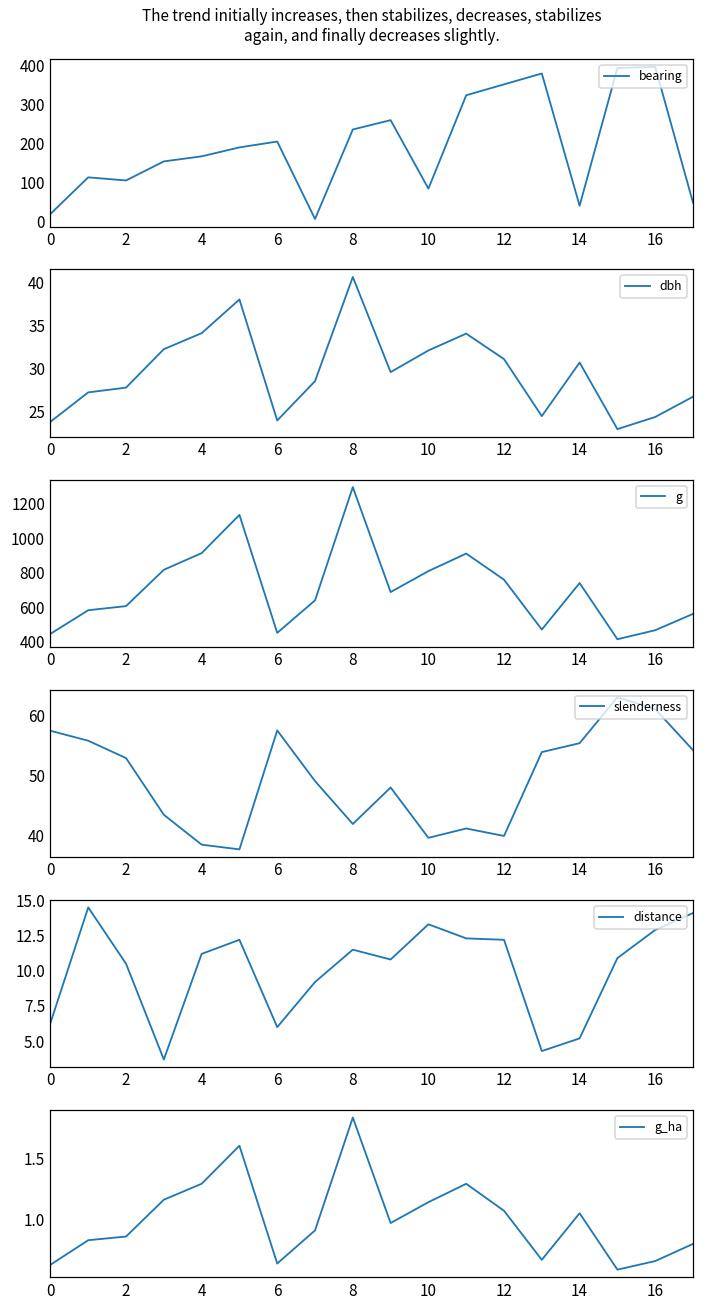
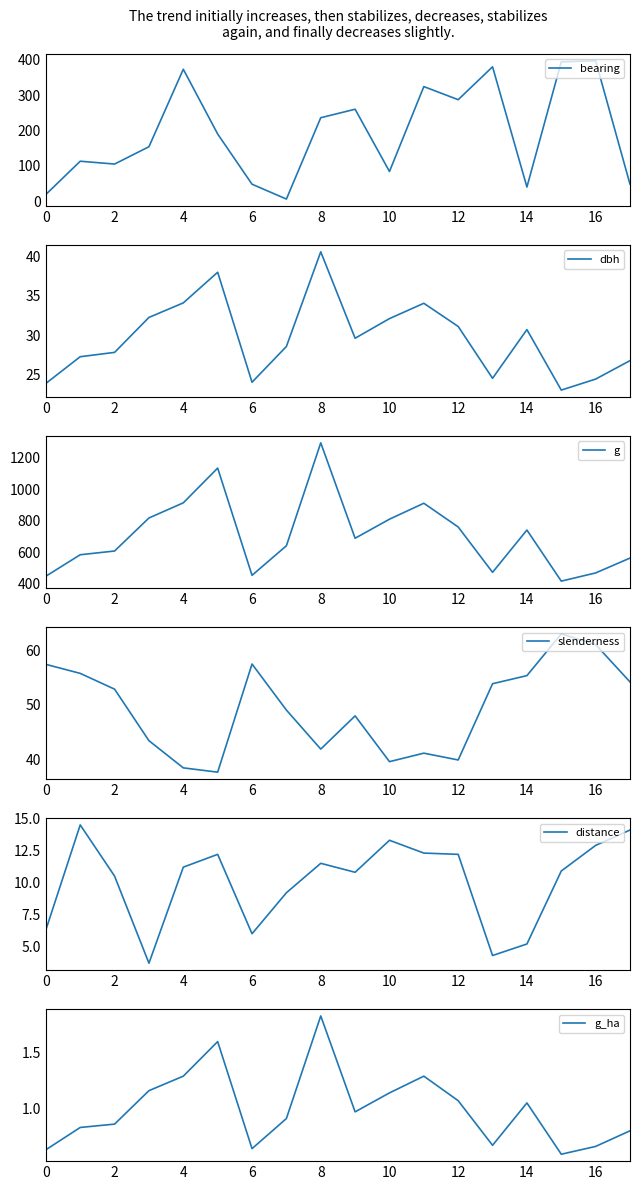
  {
    "The trend initially increases, then stabilizes, decreases, stabilizes again, and finally decreases slightly.": {
      "0": 20,
      "2": 110,
-     "4": 170,
-     "6": 210,
+     "4": 370,
+     "6": 50,
      "8": 240,
      "10": 80,
-     "12": 350,
+     "12": 290,
      "14": 40
    }
  }
